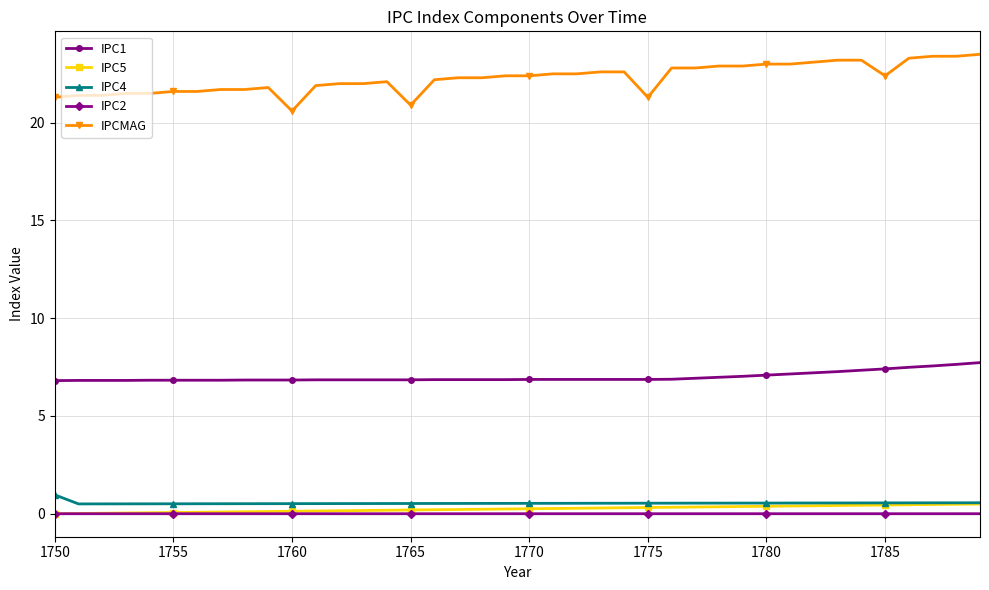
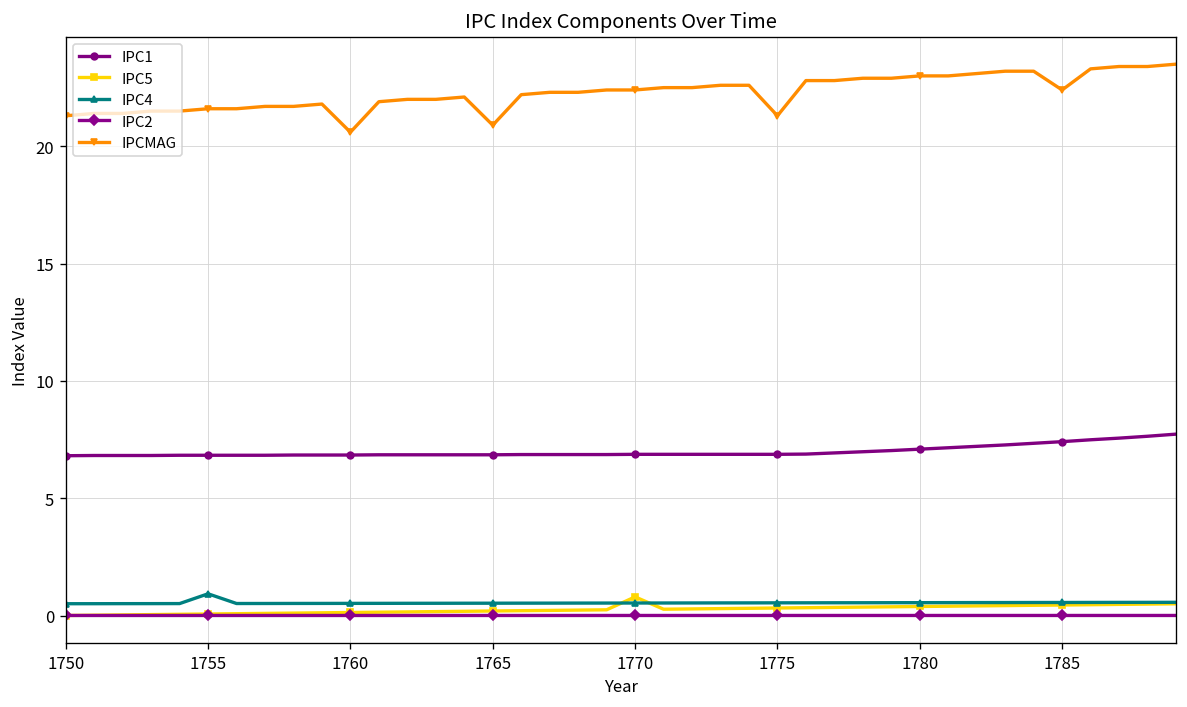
  {
    "IPC5": {
      "1760": 0.1,
      "1765": 0.2,
-     "1770": 0.3,
+     "1770": 0.8,
      "1775": 0.3,
      "1780": 0.4
    },
    "IPC4": {
-     "1750": 1.0,
-     "1755": 0.5,
+     "1750": 0.5,
+     "1755": 0.9,
      "1760": 0.5,
      "1765": 0.5,
      "1770": 0.5,
      "1775": 0.5,
      "1780": 0.5
    },
    "IPCMAG": {
      "1750": 21.3,
      "1755": 21.6,
      "1760": 20.6,
      "1765": 20.9,
      "1770": 22.4,
      "1775": 21.3,
      "1780": 23.0,
      "1785": 22.4
    }
  }
